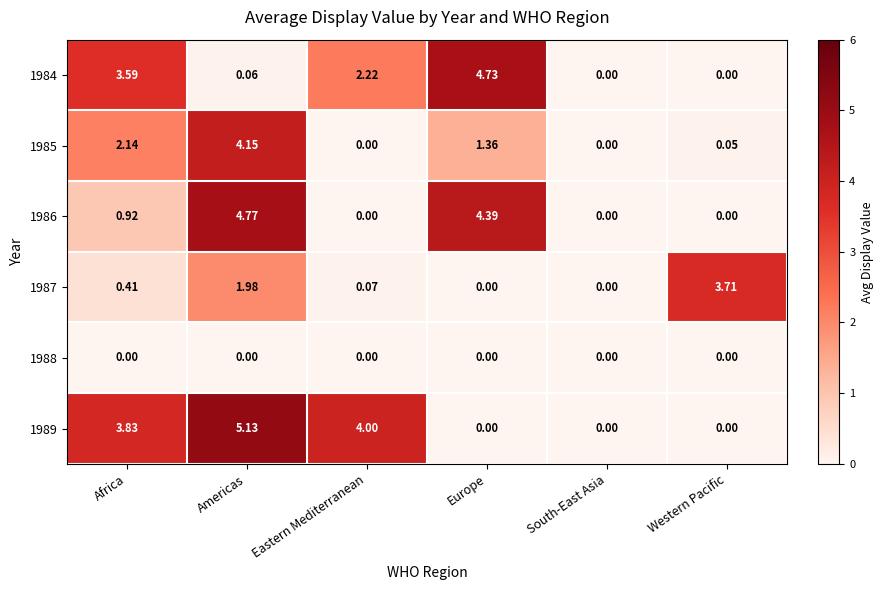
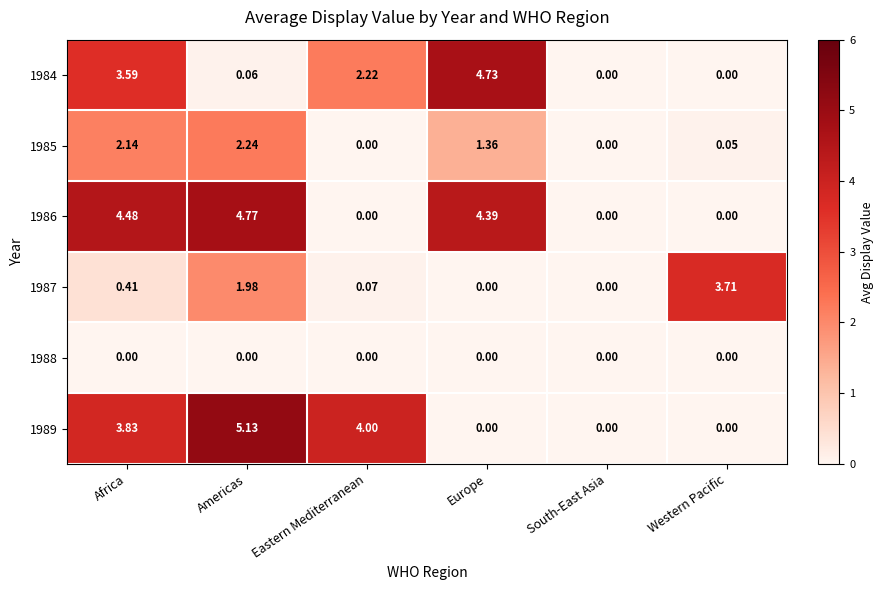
  {
    "1984": {
      "Africa": 3.59,
      "Americas": 0.06,
      "Eastern Mediterranean": 2.22,
      "Europe": 4.73,
      "South-East Asia": 0.00,
      "Western Pacific": 0.00
    },
    "1985": {
      "Africa": 2.14,
-     "Americas": 4.15,
+     "Americas": 2.24,
      "Eastern Mediterranean": 0.00,
      "Europe": 1.36,
      "South-East Asia": 0.00,
      "Western Pacific": 0.05
    },
    "1986": {
-     "Africa": 0.92,
+     "Africa": 4.48,
      "Americas": 4.77,
      "Eastern Mediterranean": 0.00,
      "Europe": 4.39,
      "South-East Asia": 0.00,
      "Western Pacific": 0.00
    },
    "1987": {
      "Africa": 0.41,
      "Americas": 1.98,
      "Eastern Mediterranean": 0.07,
      "Europe": 0.00,
      "South-East Asia": 0.00,
      "Western Pacific": 3.71
    },
    "1988": {
      "Africa": 0.00,
      "Americas": 0.00,
      "Eastern Mediterranean": 0.00,
      "Europe": 0.00,
      "South-East Asia": 0.00,
      "Western Pacific": 0.00
    },
    "1989": {
      "Africa": 3.83,
      "Americas": 5.13,
      "Eastern Mediterranean": 4.00,
      "Europe": 0.00,
      "South-East Asia": 0.00,
      "Western Pacific": 0.00
    }
  }
